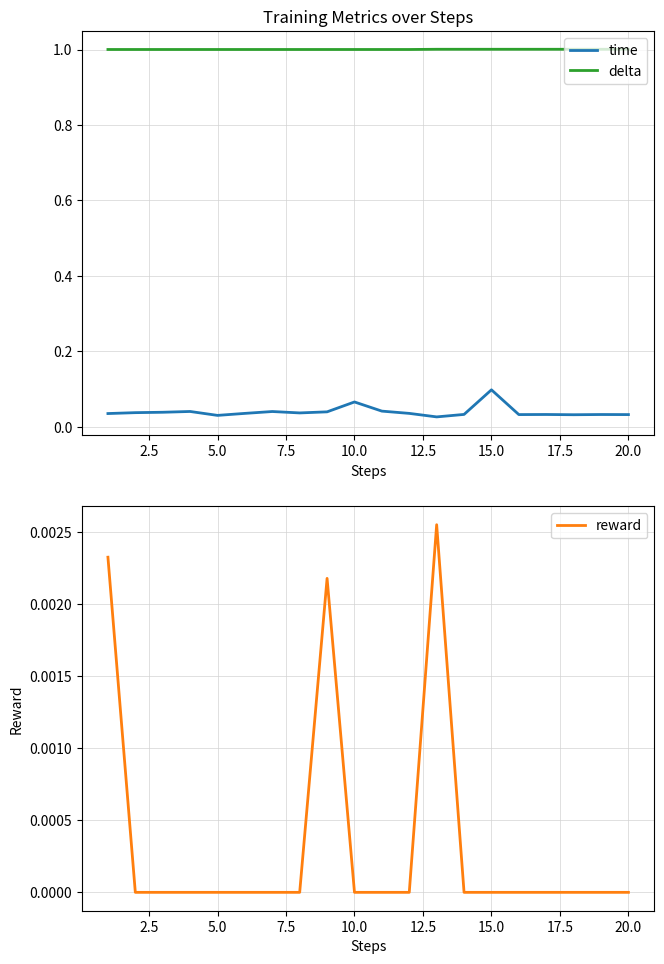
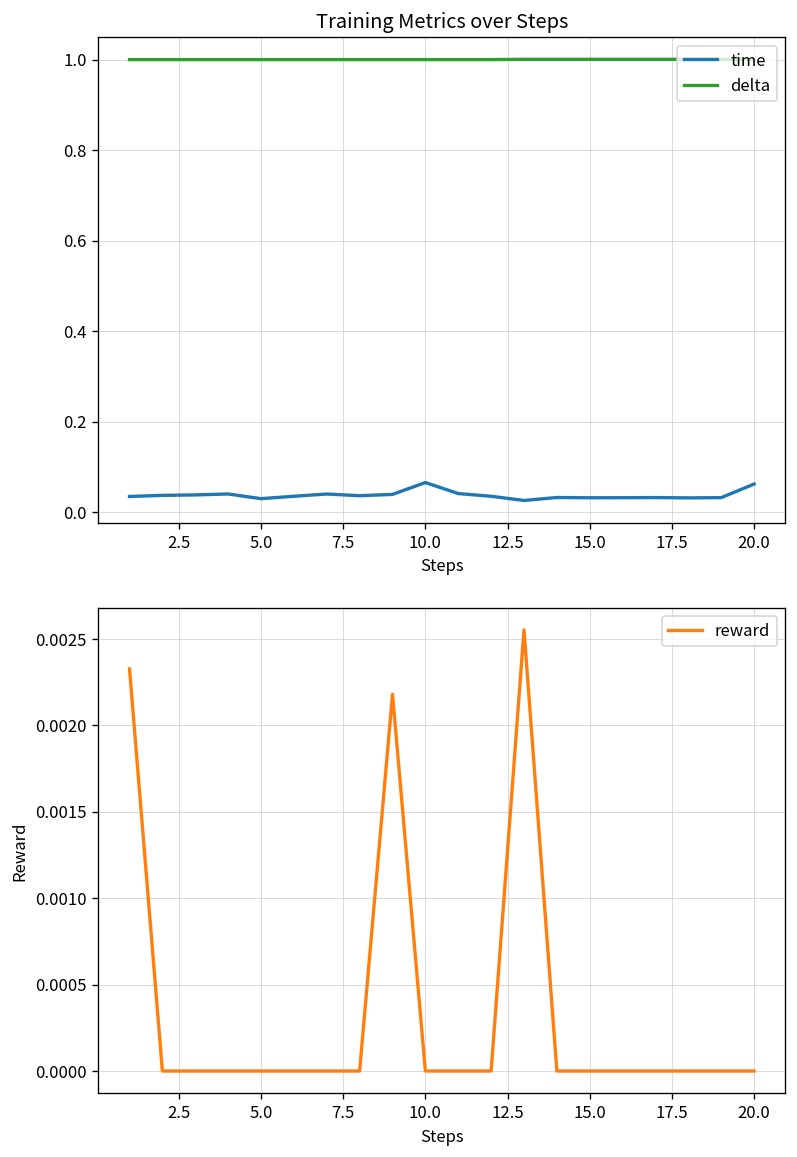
  {
    "Training Metrics over Steps": {
      "time": {
        "5.0": 0.03,
        "10.0": 0.07,
-       "15.0": 0.10,
-       "20.0": 0.03
+       "15.0": 0.03,
+       "20.0": 0.06
      },
      "delta": {
        "5.0": 1.00,
        "10.0": 1.00,
        "15.0": 1.00
      }
    }
  }
